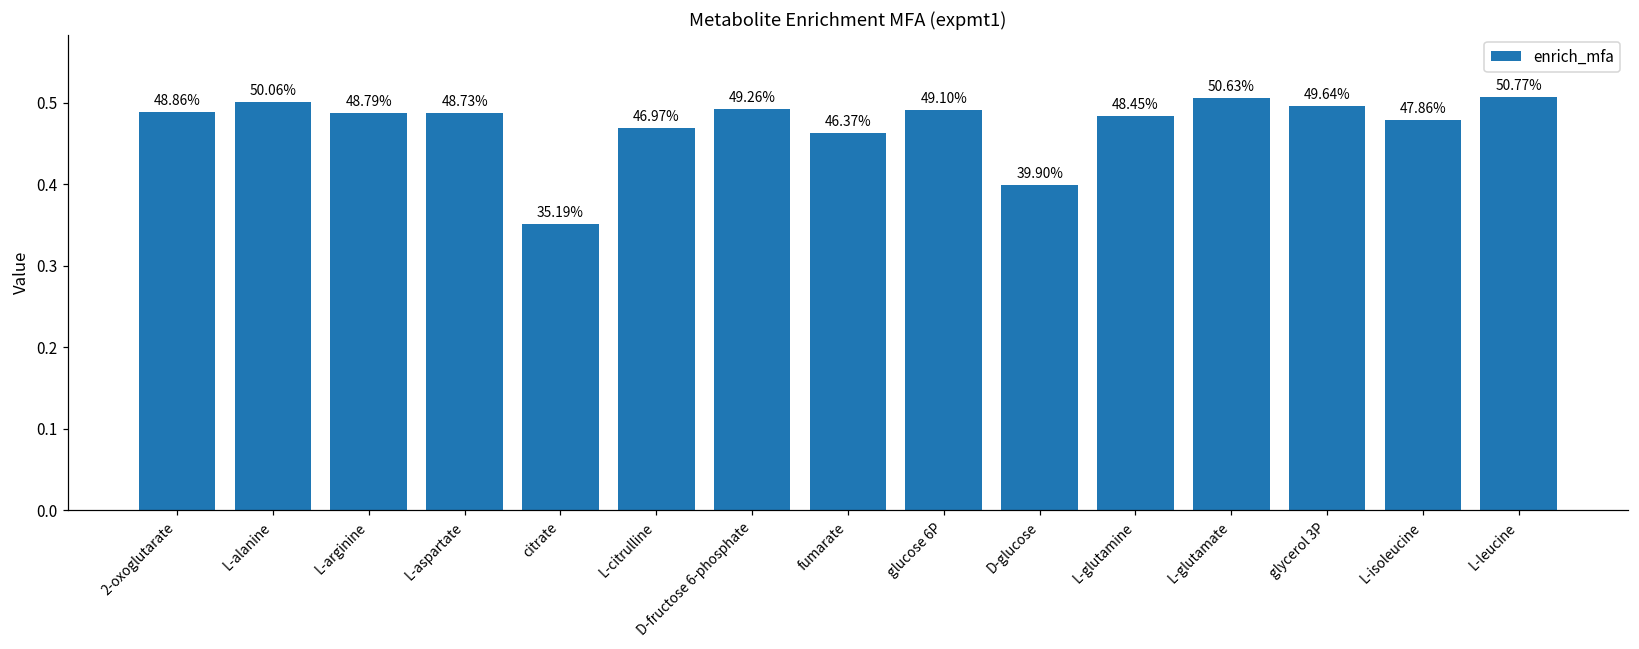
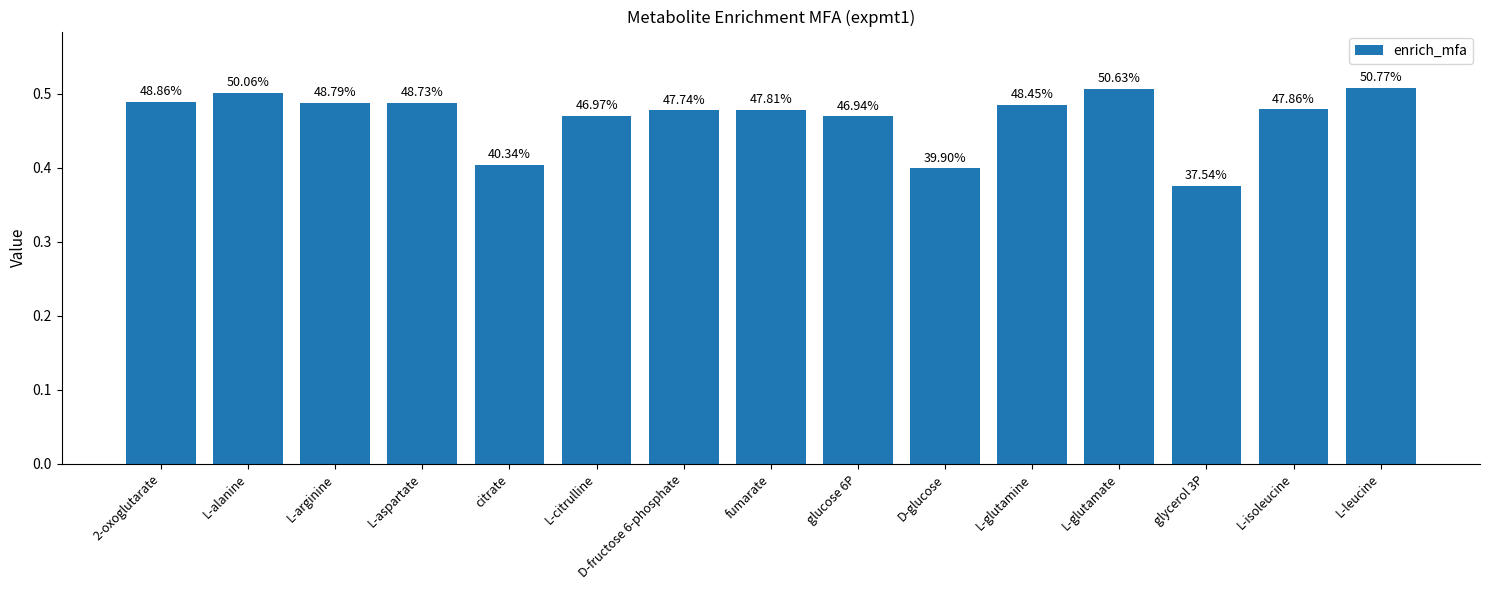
  {
    "2-oxoglutarate": "48.86%",
    "L-alanine": "50.06%",
    "L-arginine": "48.79%",
    "L-aspartate": "48.73%",
-   "citrate": "35.19%",
+   "citrate": "40.34%",
    "L-citrulline": "46.97%",
-   "D-fructose 6-phosphate": "49.26%",
-   "fumarate": "46.37%",
-   "glucose 6P": "49.10%",
+   "D-fructose 6-phosphate": "47.74%",
+   "fumarate": "47.81%",
+   "glucose 6P": "46.94%",
    "D-glucose": "39.90%",
    "L-glutamine": "48.45%",
    "L-glutamate": "50.63%",
-   "glycerol 3P": "49.64%",
+   "glycerol 3P": "37.54%",
    "L-isoleucine": "47.86%",
    "L-leucine": "50.77%"
  }
